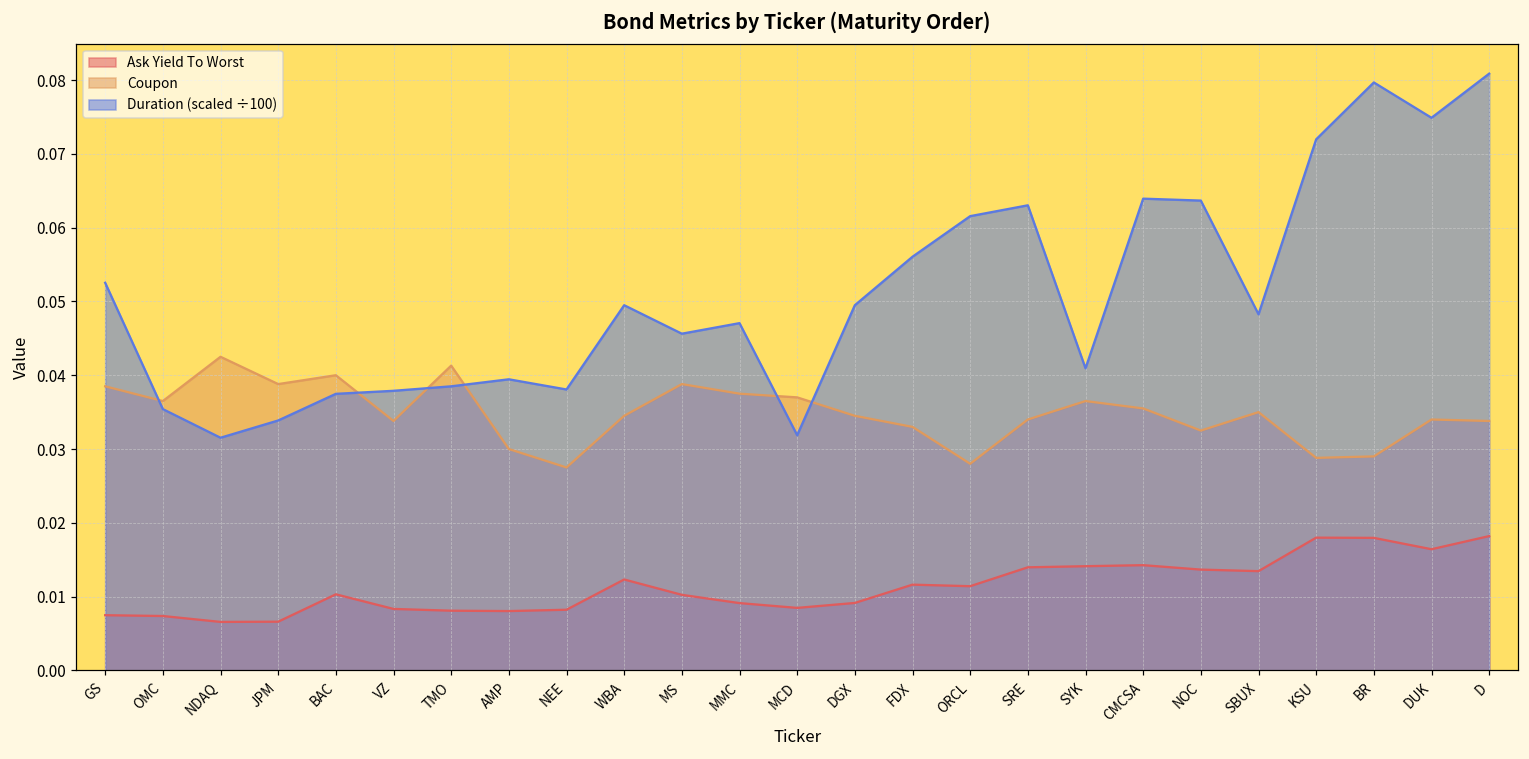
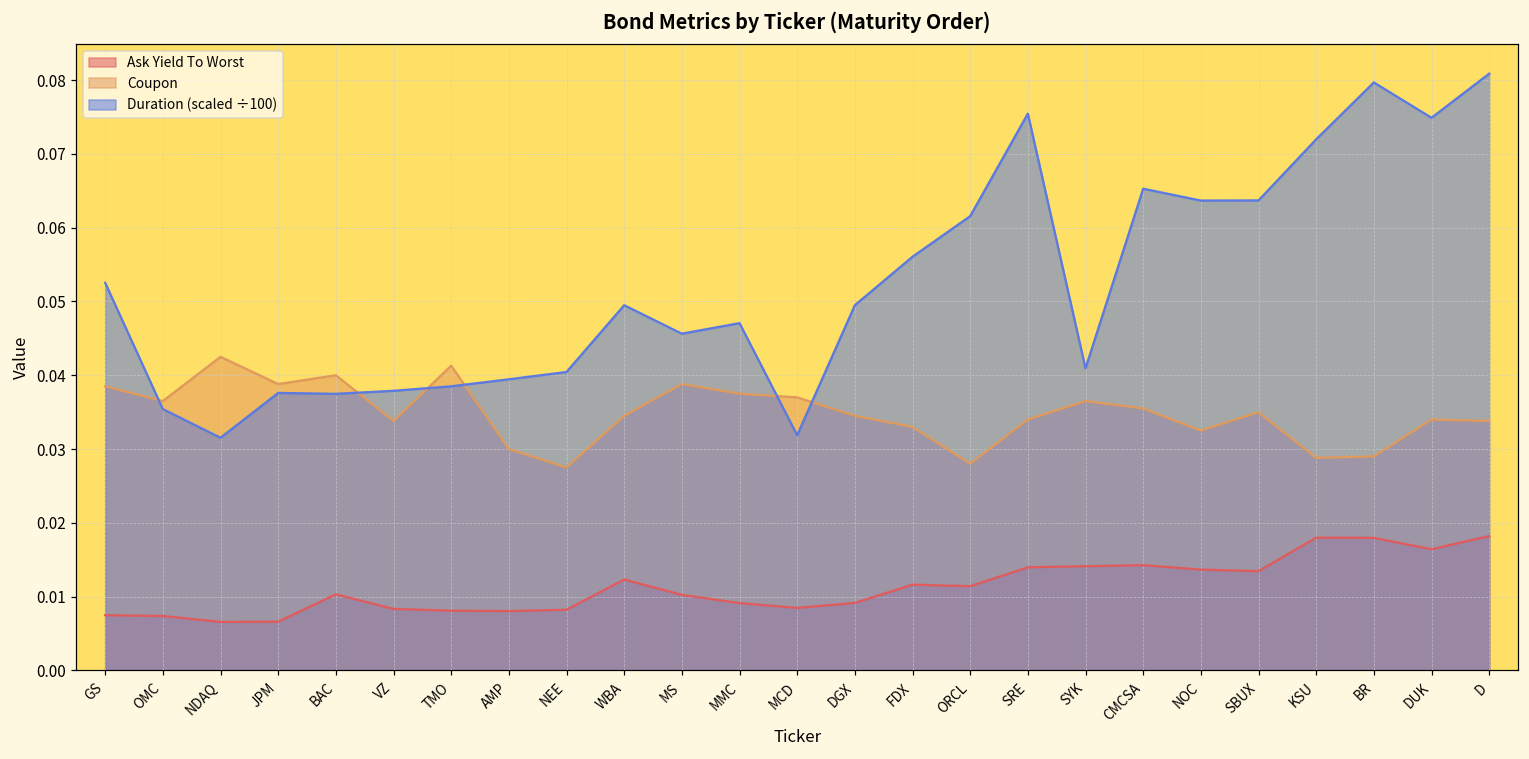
  {
    "Duration (scaled ÷100)": {
      "GS": 0.053,
      "OMC": 0.035,
      "NDAQ": 0.032,
-     "JPM": 0.034,
+     "JPM": 0.038,
      "BAC": 0.037,
      "VZ": 0.038,
      "TMO": 0.039,
      "AMP": 0.039,
-     "NEE": 0.038,
+     "NEE": 0.040,
      "WBA": 0.049,
      "MS": 0.046,
      "MMC": 0.047,
      "MCD": 0.032,
      "DGX": 0.049,
      "FDX": 0.056,
      "ORCL": 0.062,
-     "SRE": 0.063,
+     "SRE": 0.075,
      "SYK": 0.041,
-     "CMCSA": 0.064,
+     "CMCSA": 0.065,
      "NOC": 0.064,
-     "SBUX": 0.048,
+     "SBUX": 0.064,
      "KSU": 0.072,
      "BR": 0.080,
      "DUK": 0.075,
      "D": 0.081
    }
  }
